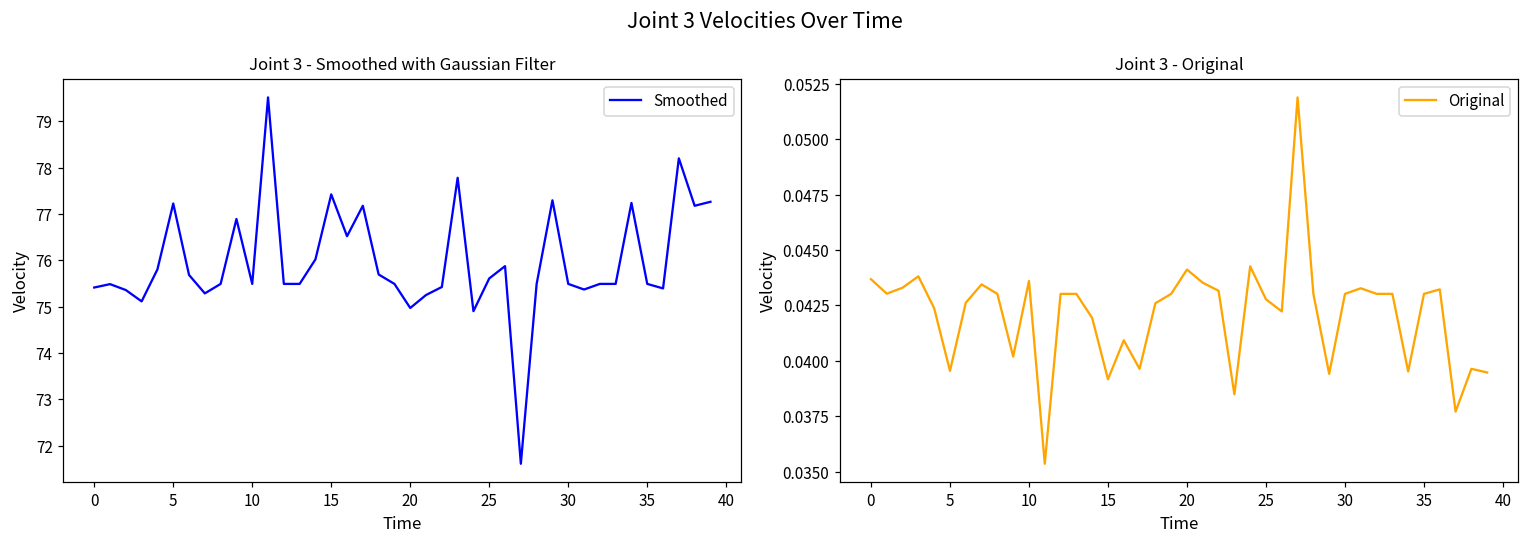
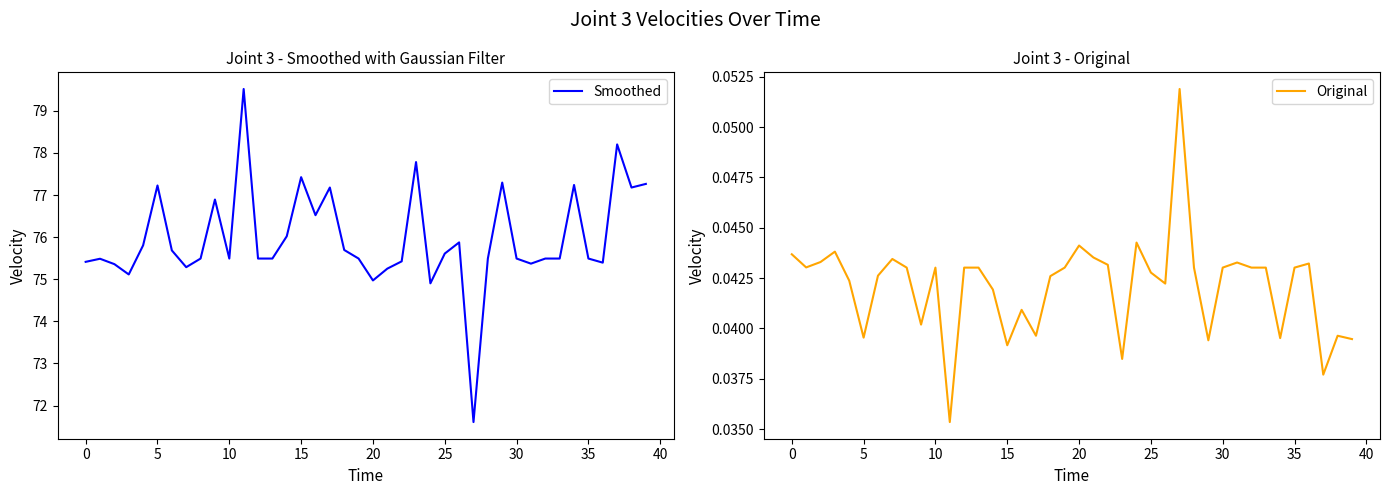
  {
    "Joint 3 - Smoothed with Gaussian Filter": {
      "0": 75.4,
      "5": 77.2,
      "10": 75.5,
      "15": 77.4,
      "20": 75.0,
      "25": 75.6,
      "30": 75.5,
      "35": 75.5
    },
    "Joint 3 - Original": {
      "0": 0.0437,
      "5": 0.0395,
-     "10": 0.0436,
+     "10": 0.0430,
      "15": 0.0392,
      "20": 0.0441,
      "25": 0.0428,
      "30": 0.0430,
      "35": 0.0430
    }
  }
